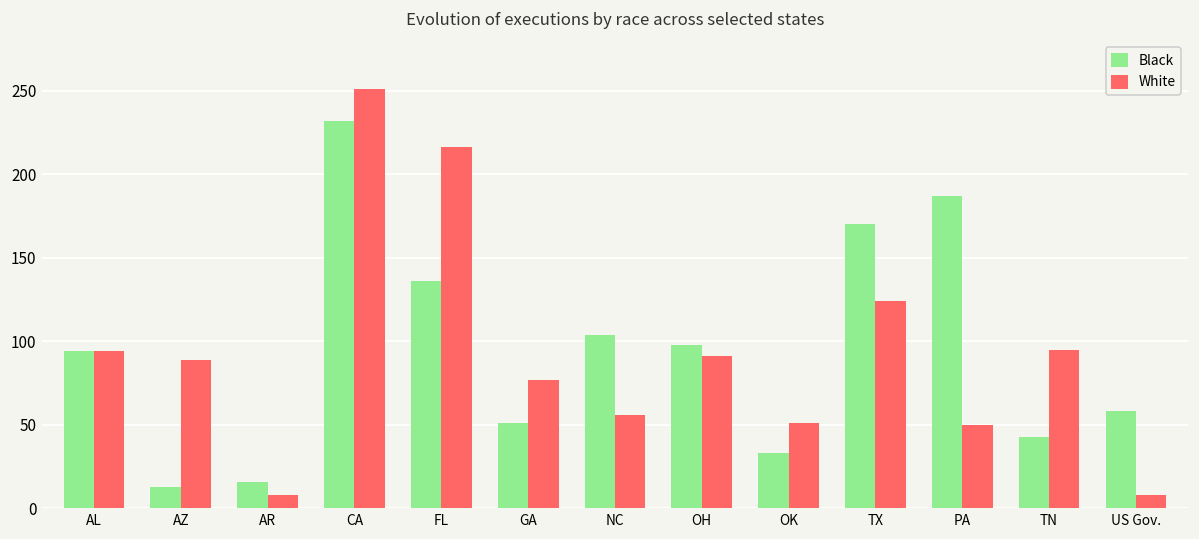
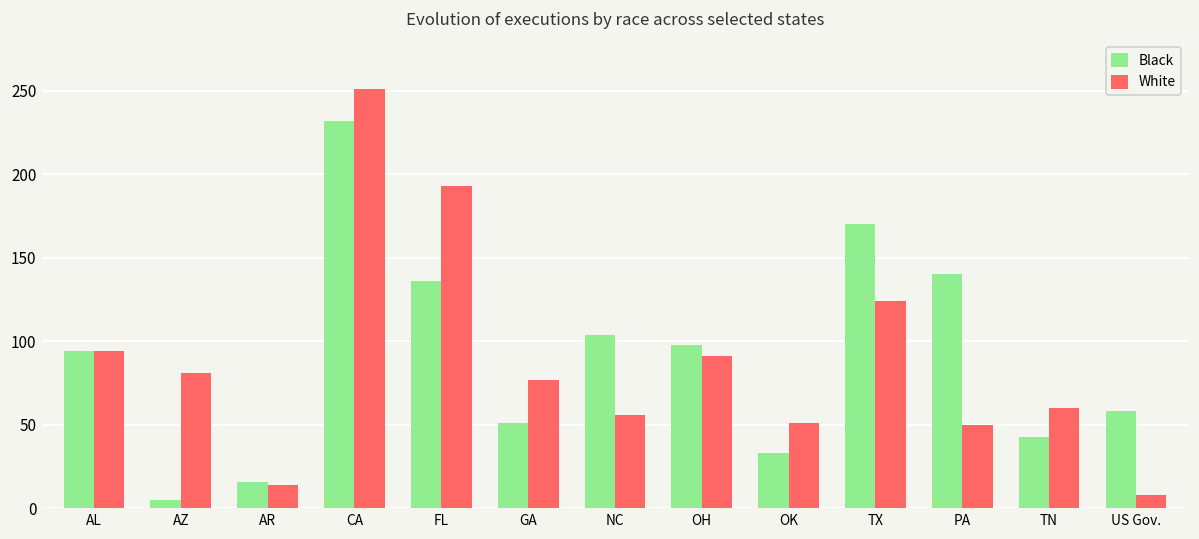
  {
    "Black": {
      "AL": 94,
-     "AZ": 13,
+     "AZ": 5,
      "AR": 16,
      "CA": 232,
      "FL": 136,
      "GA": 51,
      "NC": 104,
      "OH": 98,
      "OK": 33,
      "TX": 170,
-     "PA": 187,
+     "PA": 140,
      "TN": 43,
      "US Gov.": 58
    },
    "White": {
      "AL": 94,
-     "AZ": 89,
-     "AR": 8,
+     "AZ": 81,
+     "AR": 14,
      "CA": 251,
-     "FL": 216,
+     "FL": 193,
      "GA": 77,
      "NC": 56,
      "OH": 91,
      "OK": 51,
      "TX": 124,
      "PA": 50,
-     "TN": 95,
+     "TN": 60,
      "US Gov.": 8
    }
  }
